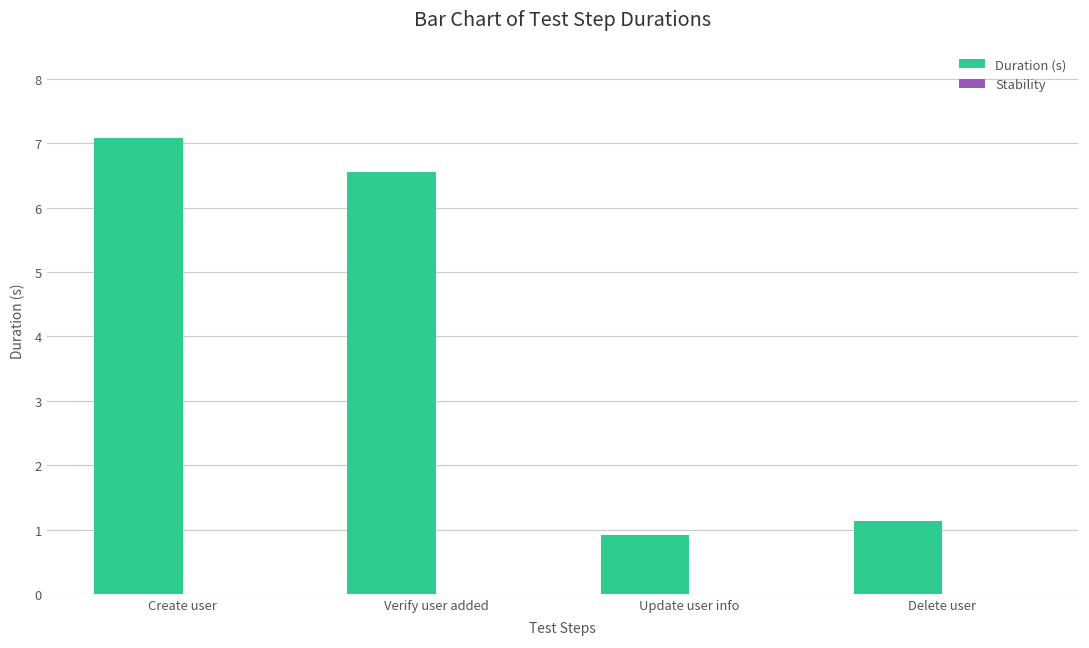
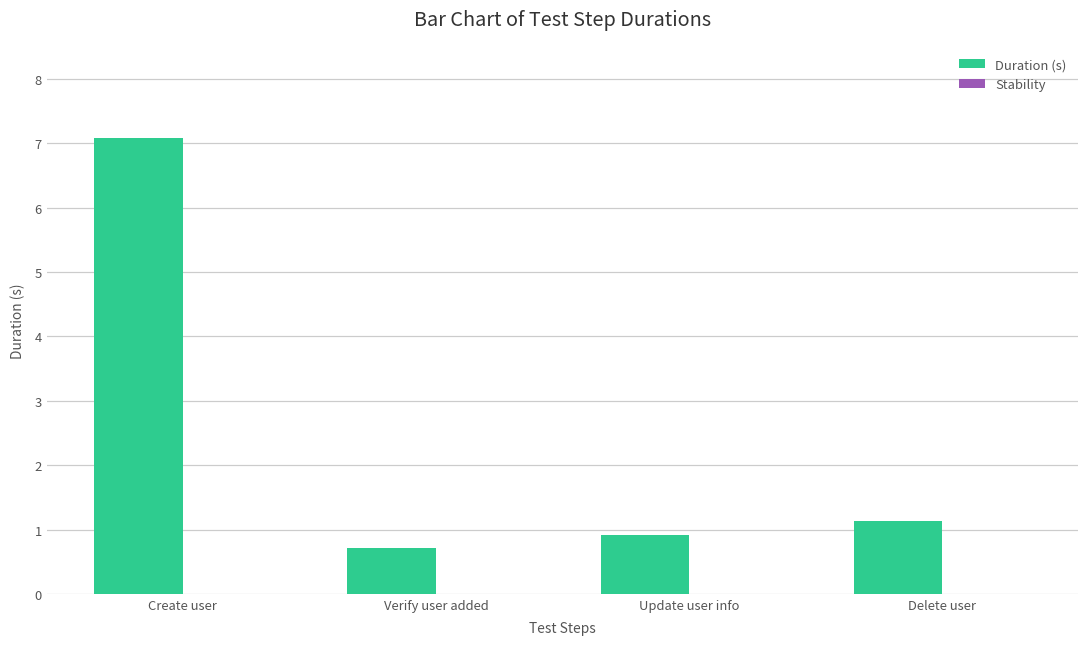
  {
    "Duration (s)": {
      "Create user": 7.1,
-     "Verify user added": 6.6,
+     "Verify user added": 0.7,
      "Update user info": 0.9,
      "Delete user": 1.1
    },
    "Stability": {
      "Create user": 0.0,
      "Verify user added": 0.0,
      "Update user info": 0.0,
      "Delete user": 0.0
    }
  }
